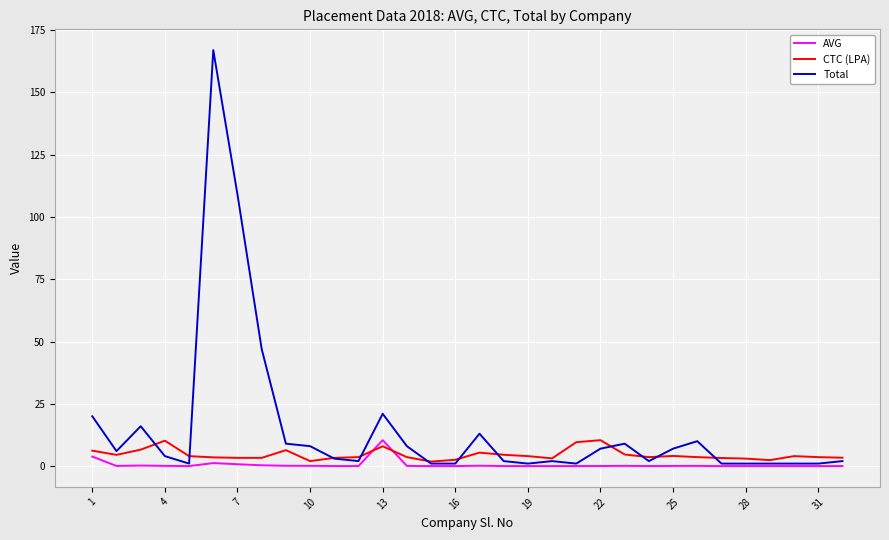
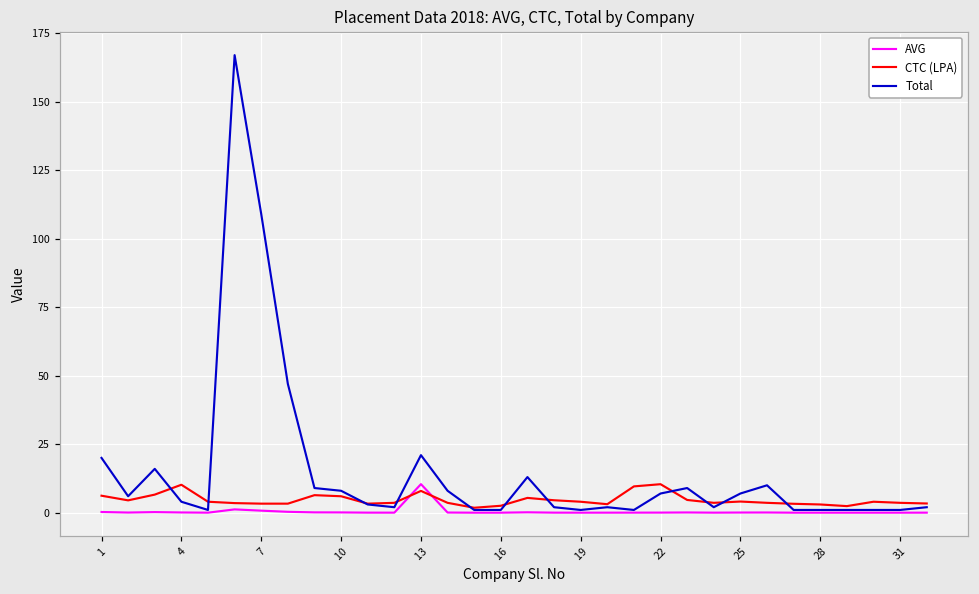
  {
    "AVG": {
-     "1": 4,
+     "1": 0,
      "4": 0,
      "7": 1,
      "10": 0,
      "13": 10,
      "22": 0,
      "25": 0
    },
    "CTC (LPA)": {
      "1": 6,
      "4": 10,
      "7": 3,
-     "10": 2,
+     "10": 6,
      "13": 8,
      "16": 3,
      "19": 4,
      "22": 10,
      "25": 4,
      "28": 3,
      "31": 4
    },
    "Total": {
      "1": 20,
      "4": 4,
      "7": 109,
      "10": 8,
      "13": 21,
      "22": 7,
      "25": 7
    }
  }
